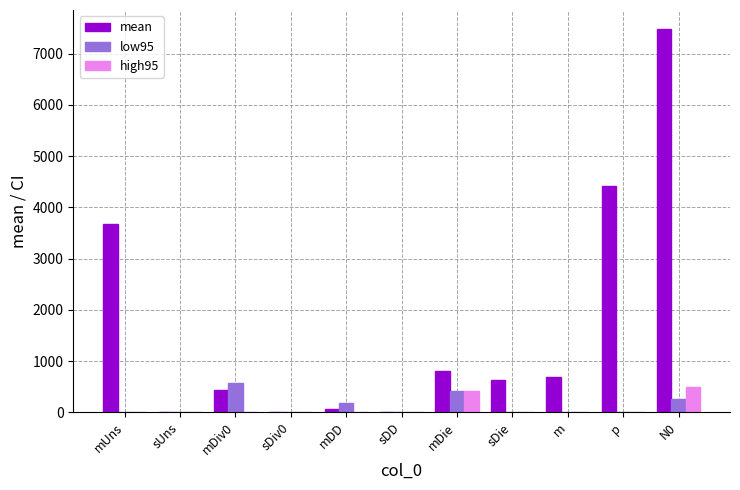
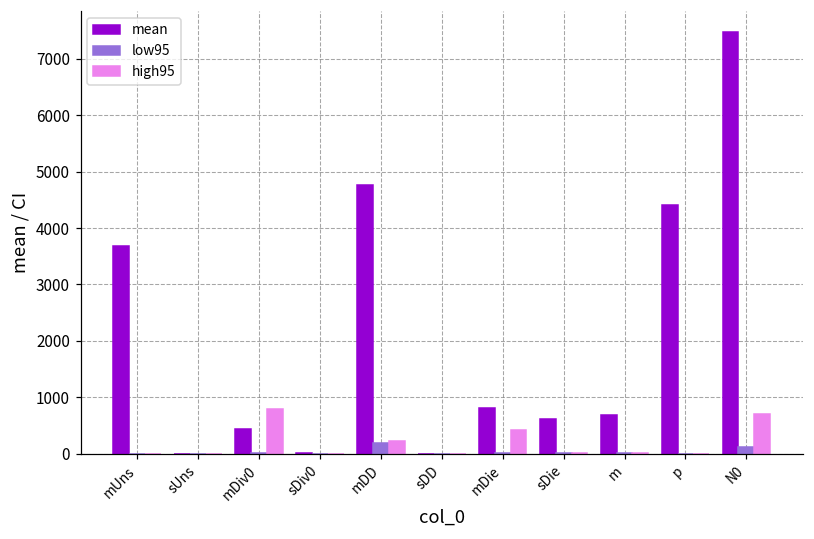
  {
    "mean": {
      "mUns": 3700,
      "mDiv0": 400,
-     "mDD": 100,
+     "mDD": 4800,
      "mDie": 800,
      "sDie": 600,
      "m": 700,
      "p": 4400,
      "N0": 7500
    },
    "low95": {
      "mUns": 0,
-     "mDiv0": 600,
+     "mDiv0": 0,
      "mDD": 200,
-     "mDie": 400,
+     "mDie": 0,
      "p": 0,
-     "N0": 300
+     "N0": 100
    },
    "high95": {
      "mUns": 0,
-     "mDiv0": 0,
-     "mDD": 0,
+     "mDiv0": 800,
+     "mDD": 200,
      "mDie": 400,
      "p": 0,
-     "N0": 500
+     "N0": 700
    }
  }
